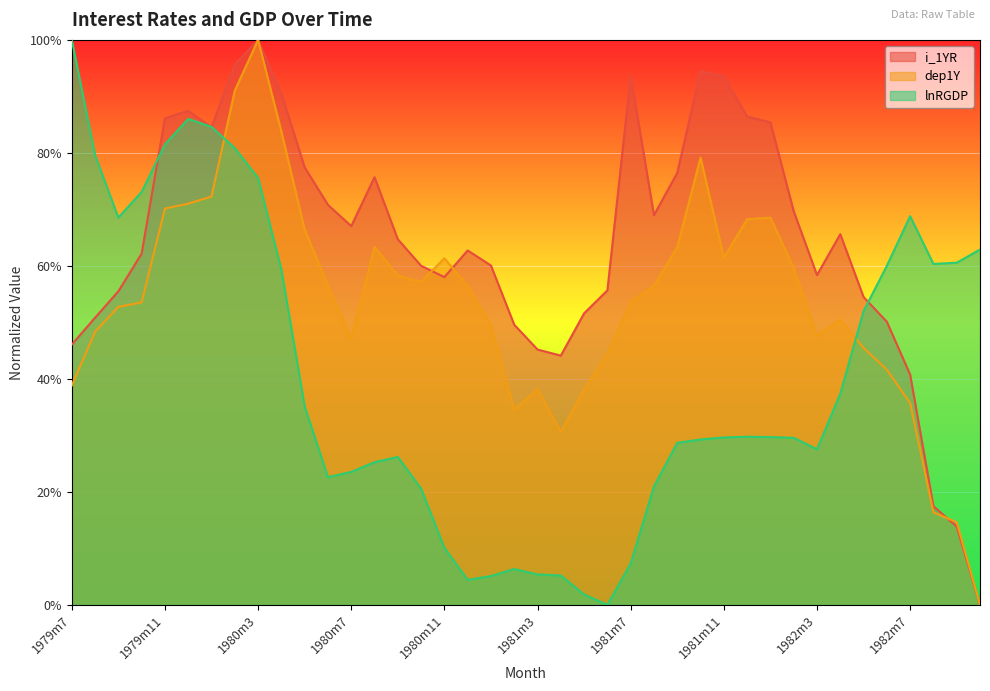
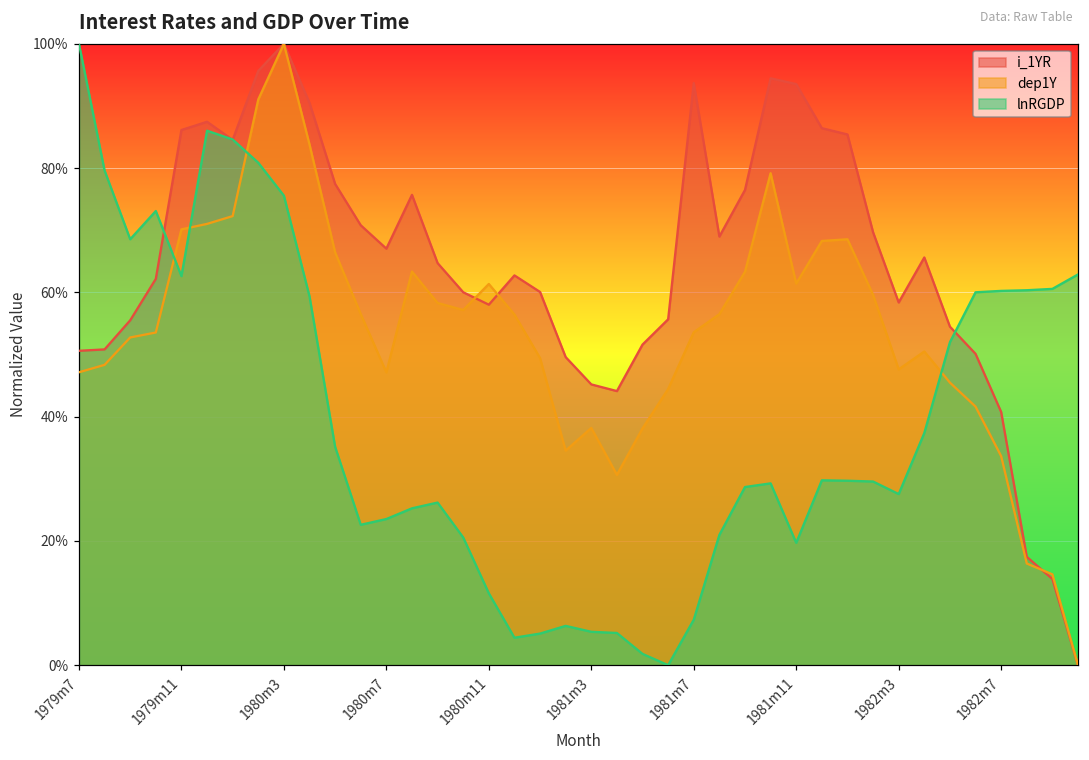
  {
    "i_1YR": {
-     "1979m7": "46%",
+     "1979m7": "51%",
      "1979m11": "86%",
      "1980m7": "67%",
      "1980m11": "58%",
      "1981m3": "45%",
      "1981m7": "94%",
      "1981m11": "94%",
      "1982m3": "58%",
      "1982m7": "41%"
    },
    "dep1Y": {
-     "1979m7": "39%",
+     "1979m7": "47%",
      "1979m11": "70%",
      "1980m7": "47%",
      "1980m11": "61%",
      "1981m3": "38%",
      "1981m7": "54%",
      "1981m11": "61%",
      "1982m3": "48%",
-     "1982m7": "36%"
+     "1982m7": "34%"
    },
    "lnRGDP": {
      "1979m7": "100%",
-     "1979m11": "82%",
+     "1979m11": "63%",
      "1980m3": "76%",
      "1980m7": "24%",
-     "1980m11": "10%",
+     "1980m11": "12%",
      "1981m3": "5%",
      "1981m7": "7%",
-     "1981m11": "30%",
+     "1981m11": "20%",
      "1982m3": "28%",
-     "1982m7": "69%"
+     "1982m7": "60%"
    }
  }
